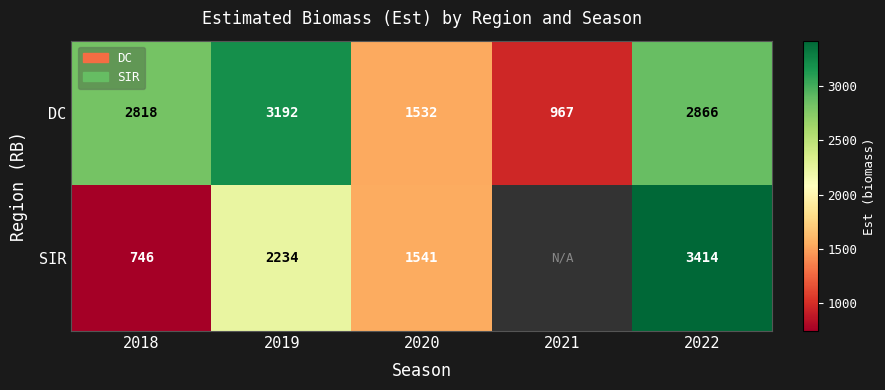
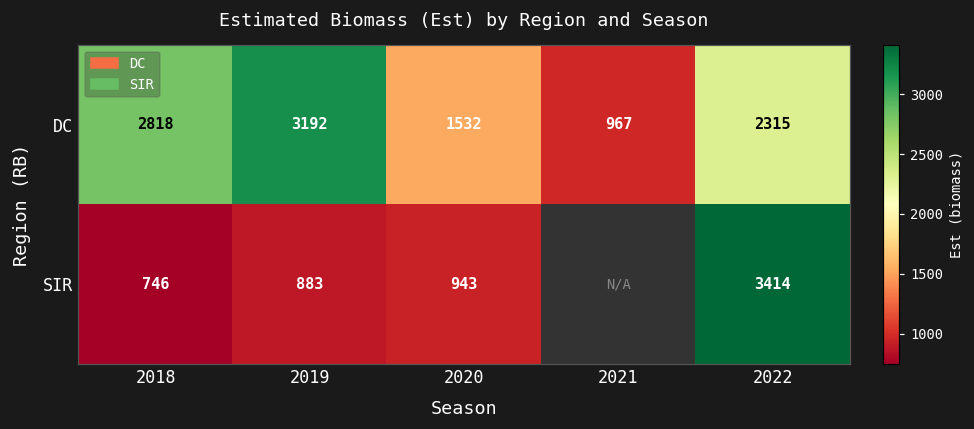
  {
    "DC": {
-     "2022": 2866
+     "2022": 2315
    },
    "SIR": {
-     "2019": 2234,
-     "2020": 1541
+     "2019": 883,
+     "2020": 943
    }
  }
